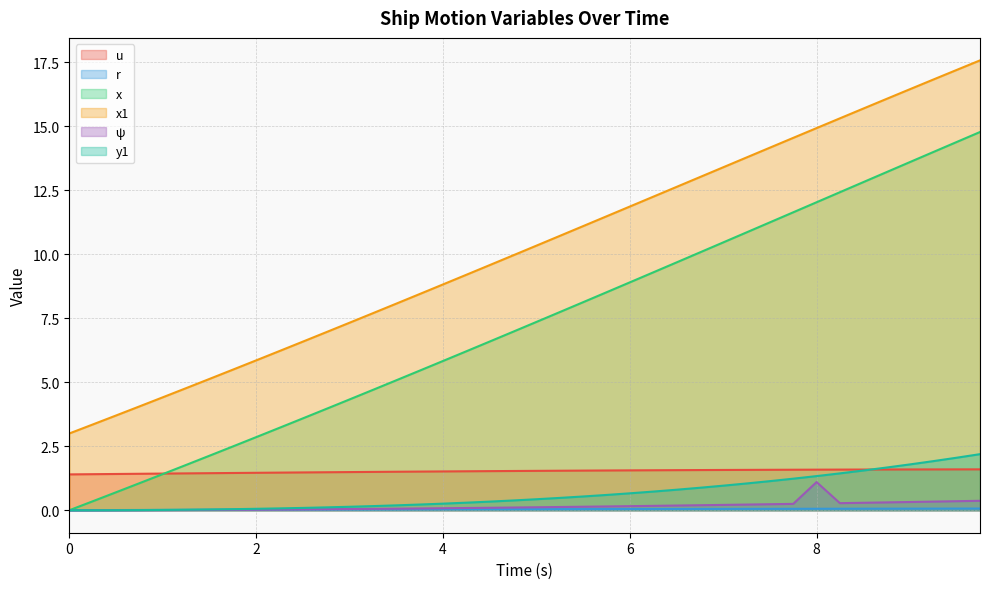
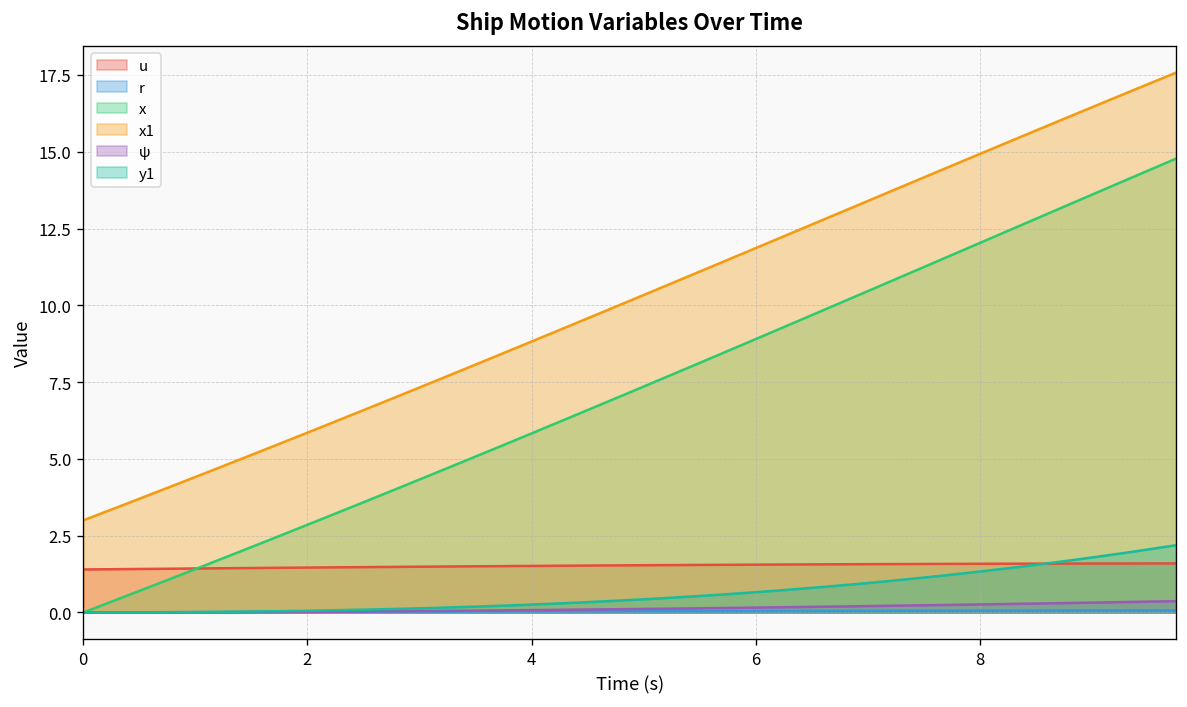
  {
    "ψ": {
      "6": 0.2,
-     "8": 1.1
+     "8": 0.3
    }
  }
